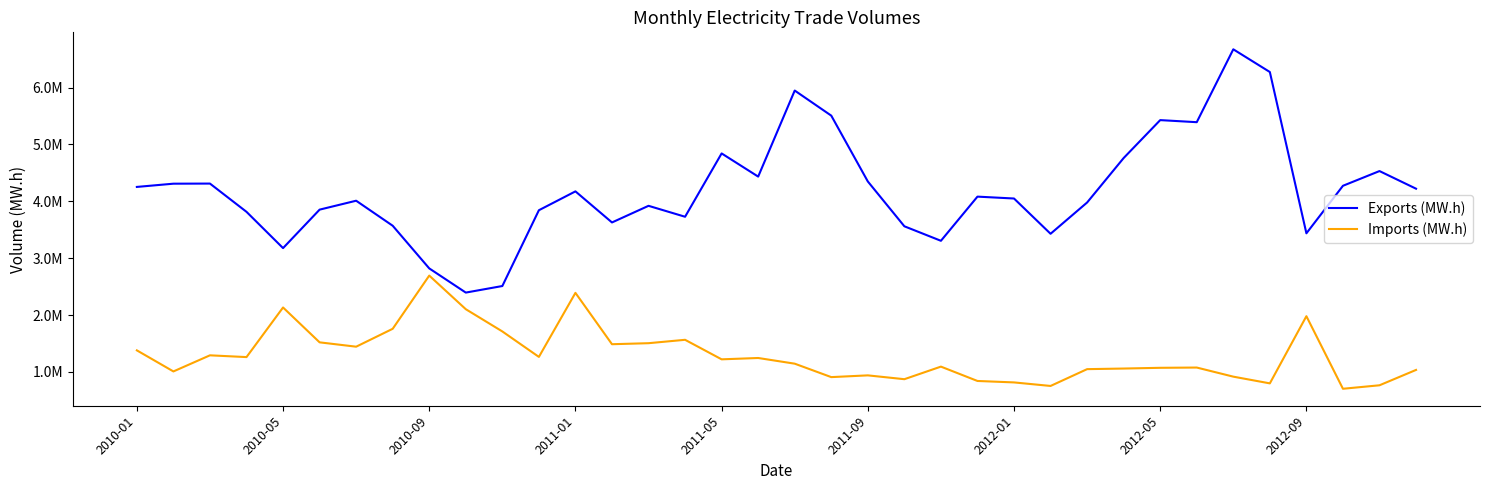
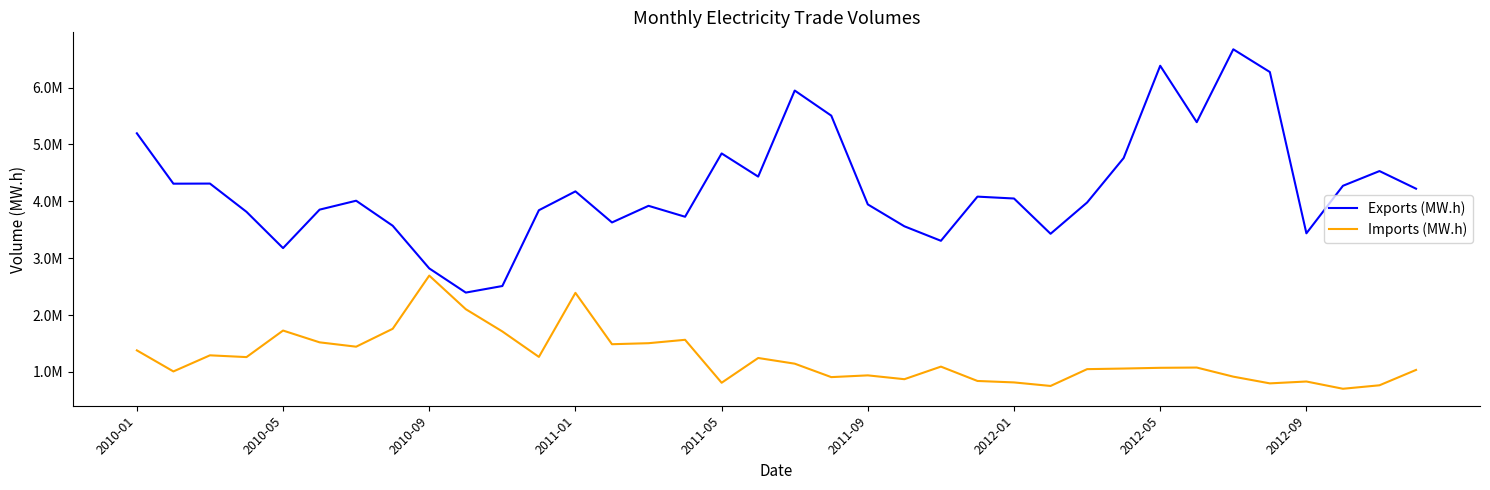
  {
    "Exports (MW.h)": {
-     "2010-01": 4300000,
+     "2010-01": 5200000,
      "2010-05": 3200000,
      "2010-09": 2800000,
      "2011-01": 4200000,
      "2011-05": 4800000,
-     "2011-09": 4300000,
+     "2011-09": 3900000,
      "2012-01": 4000000,
-     "2012-05": 5400000,
+     "2012-05": 6400000,
      "2012-09": 3400000
    },
    "Imports (MW.h)": {
      "2010-01": 1400000,
-     "2010-05": 2100000,
+     "2010-05": 1700000,
      "2010-09": 2700000,
      "2011-01": 2400000,
-     "2011-05": 1200000,
+     "2011-05": 800000,
      "2011-09": 900000,
      "2012-01": 800000,
      "2012-05": 1100000,
-     "2012-09": 2000000
+     "2012-09": 800000
    }
  }
